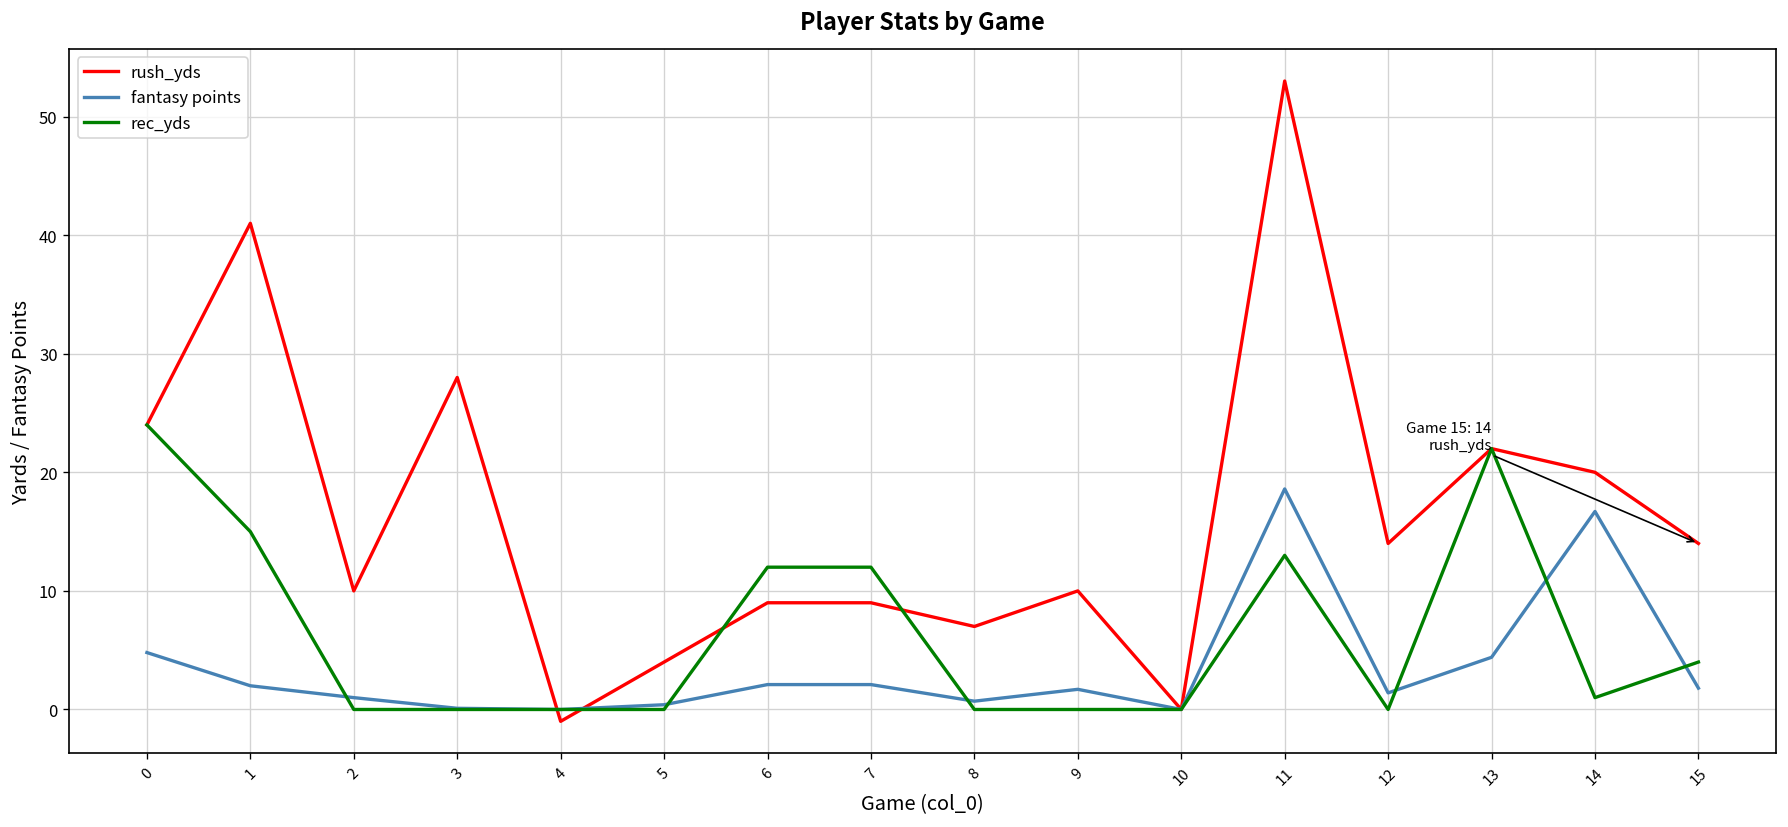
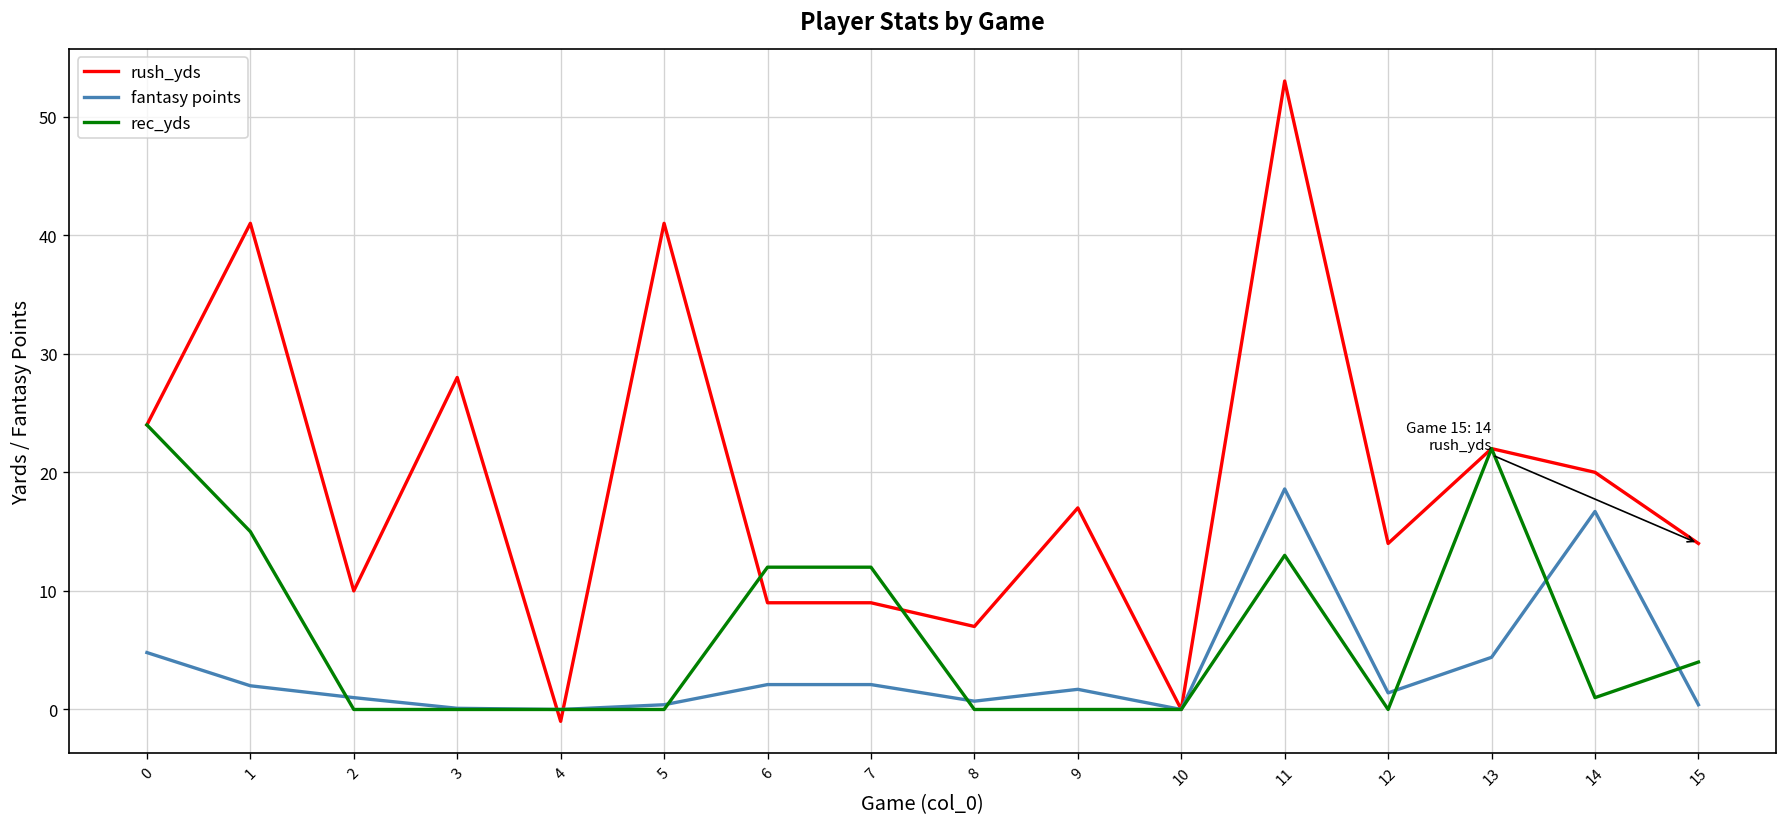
  {
    "rush_yds": {
      "1": 41,
      "2": 10,
      "3": 28,
      "4": -1,
-     "5": 4,
+     "5": 41,
      "6": 9,
      "7": 9,
      "8": 7,
-     "9": 10,
+     "9": 17,
      "11": 53,
      "12": 14,
      "15": 14
    },
    "fantasy points": {
      "0": 5,
      "1": 2,
      "2": 1,
      "5": 0,
      "6": 2,
      "7": 2,
      "8": 1,
      "9": 2,
      "11": 19,
      "12": 1,
      "13": 4,
-     "15": 2
+     "15": 0
    },
    "rec_yds": {
      "1": 15,
      "2": 0,
      "5": 0,
      "6": 12,
      "7": 12,
      "8": 0,
      "9": 0,
      "11": 13,
      "12": 0,
      "14": 1,
      "15": 4
    }
  }
